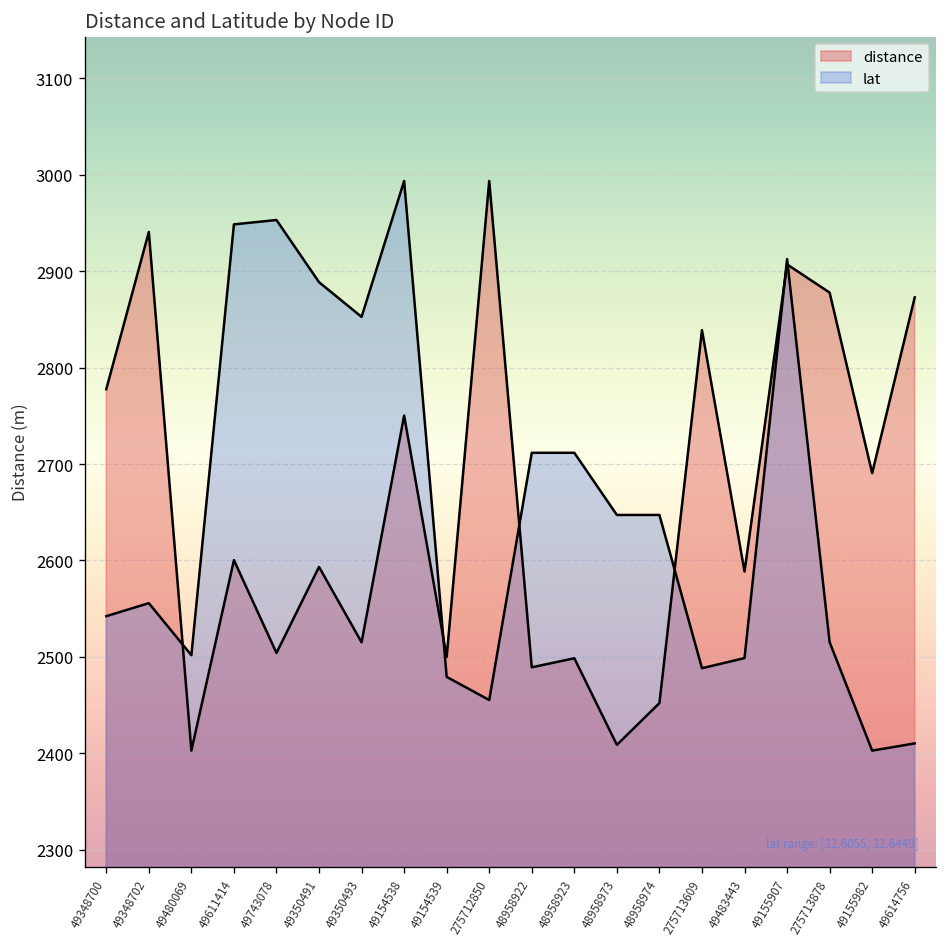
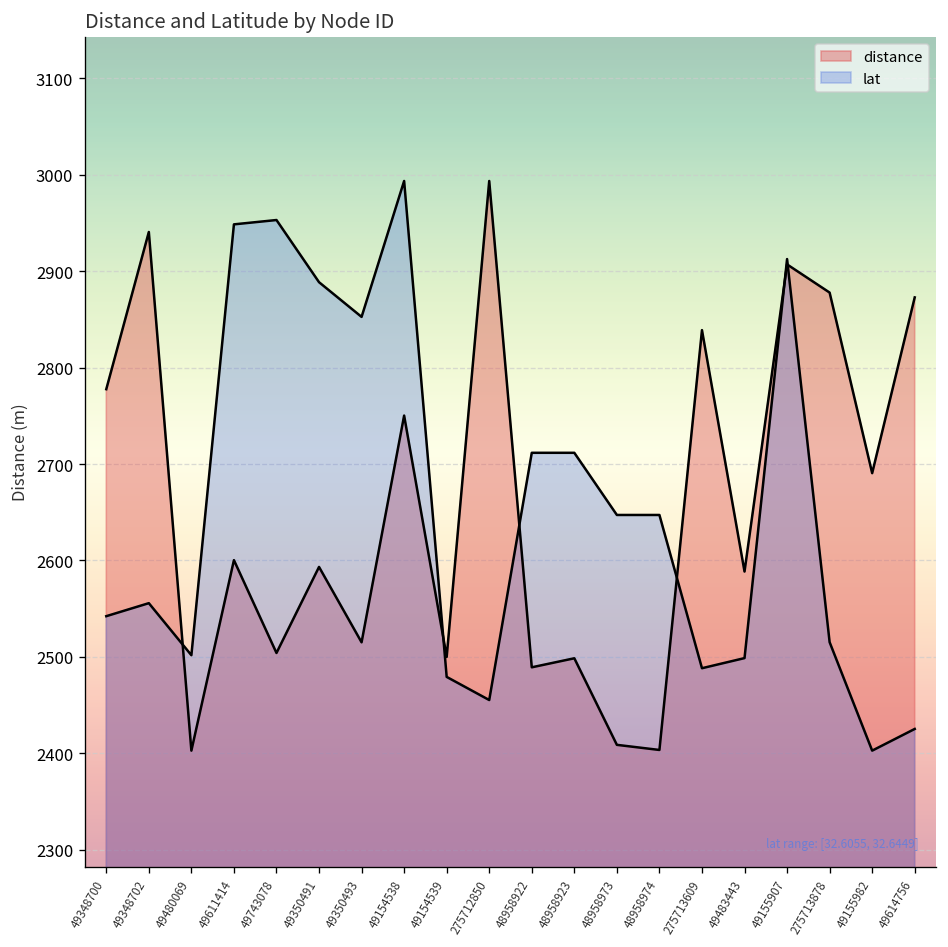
  {
    "distance": {
      "49348700": 2780,
      "49348702": 2940,
      "49480069": 2400,
      "49611414": 2600,
      "49743078": 2500,
      "49350491": 2590,
      "49350493": 2520,
      "49154538": 2750,
      "49154539": 2500,
      "275712850": 2990,
      "48958922": 2490,
      "48958923": 2500,
      "48958973": 2410,
-     "48958974": 2450,
+     "48958974": 2400,
      "275713609": 2840,
      "49483443": 2590,
      "49155907": 2910,
      "275713878": 2880,
      "49155982": 2690,
      "49614756": 2870
    },
    "lat": {
      "49348700": 2540,
      "49348702": 2560,
      "49480069": 2500,
      "49611414": 2950,
      "49743078": 2950,
      "49350491": 2890,
      "49350493": 2850,
      "49154538": 2990,
      "49154539": 2480,
      "275712850": 2460,
      "48958922": 2710,
      "48958923": 2710,
      "48958973": 2650,
      "48958974": 2650,
      "275713609": 2490,
      "49483443": 2500,
      "49155907": 2910,
      "275713878": 2520,
      "49155982": 2400,
-     "49614756": 2410
+     "49614756": 2430
    }
  }
